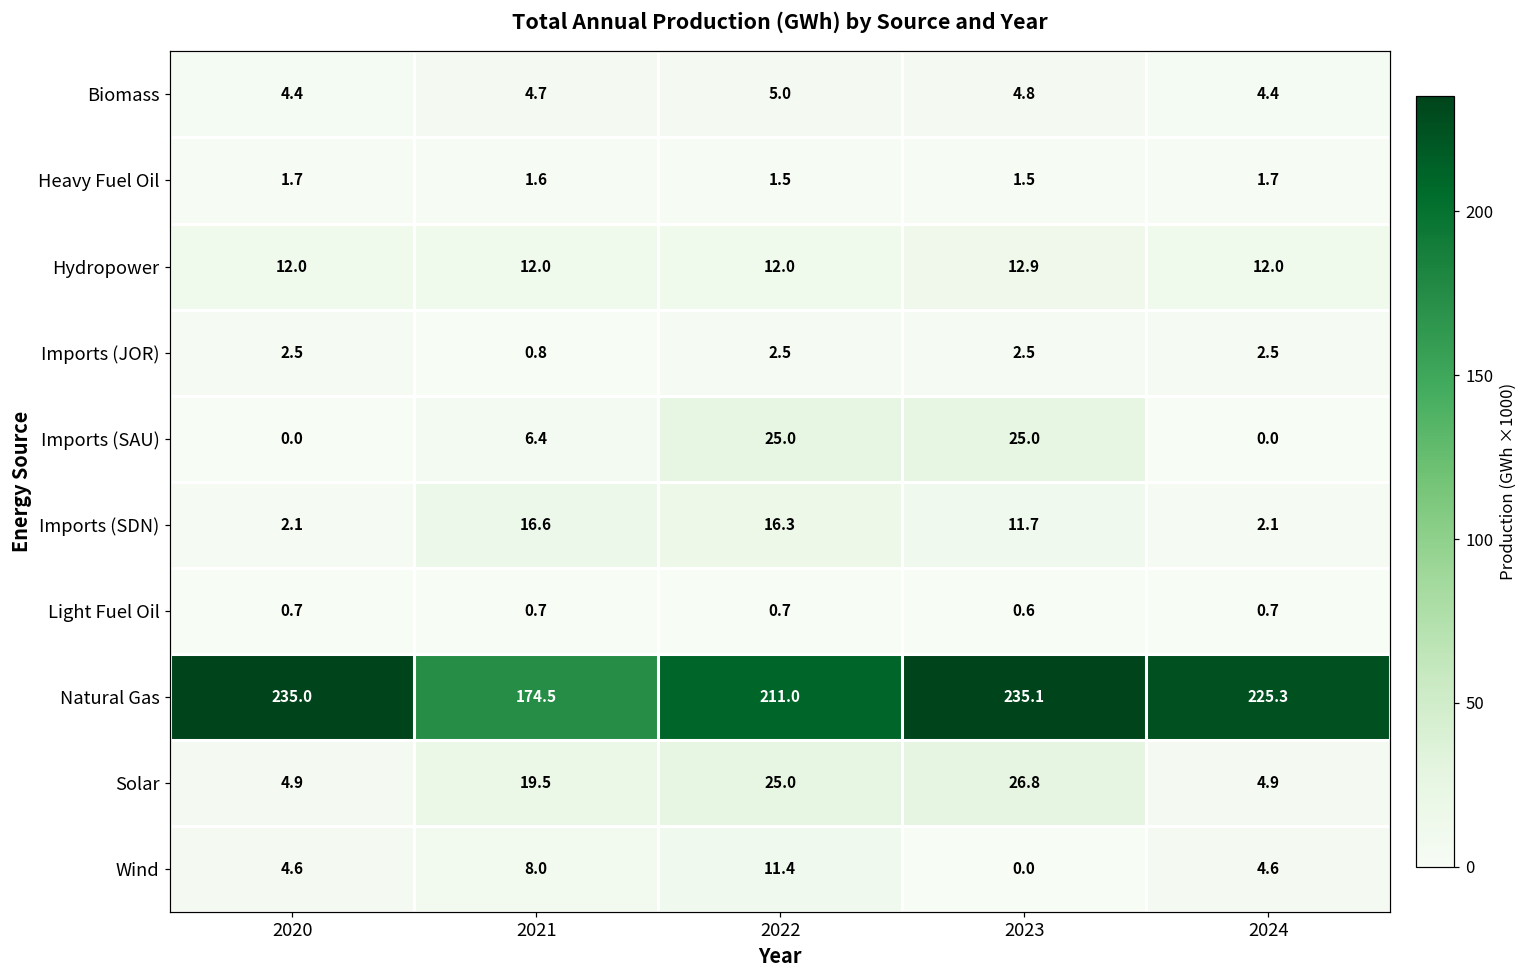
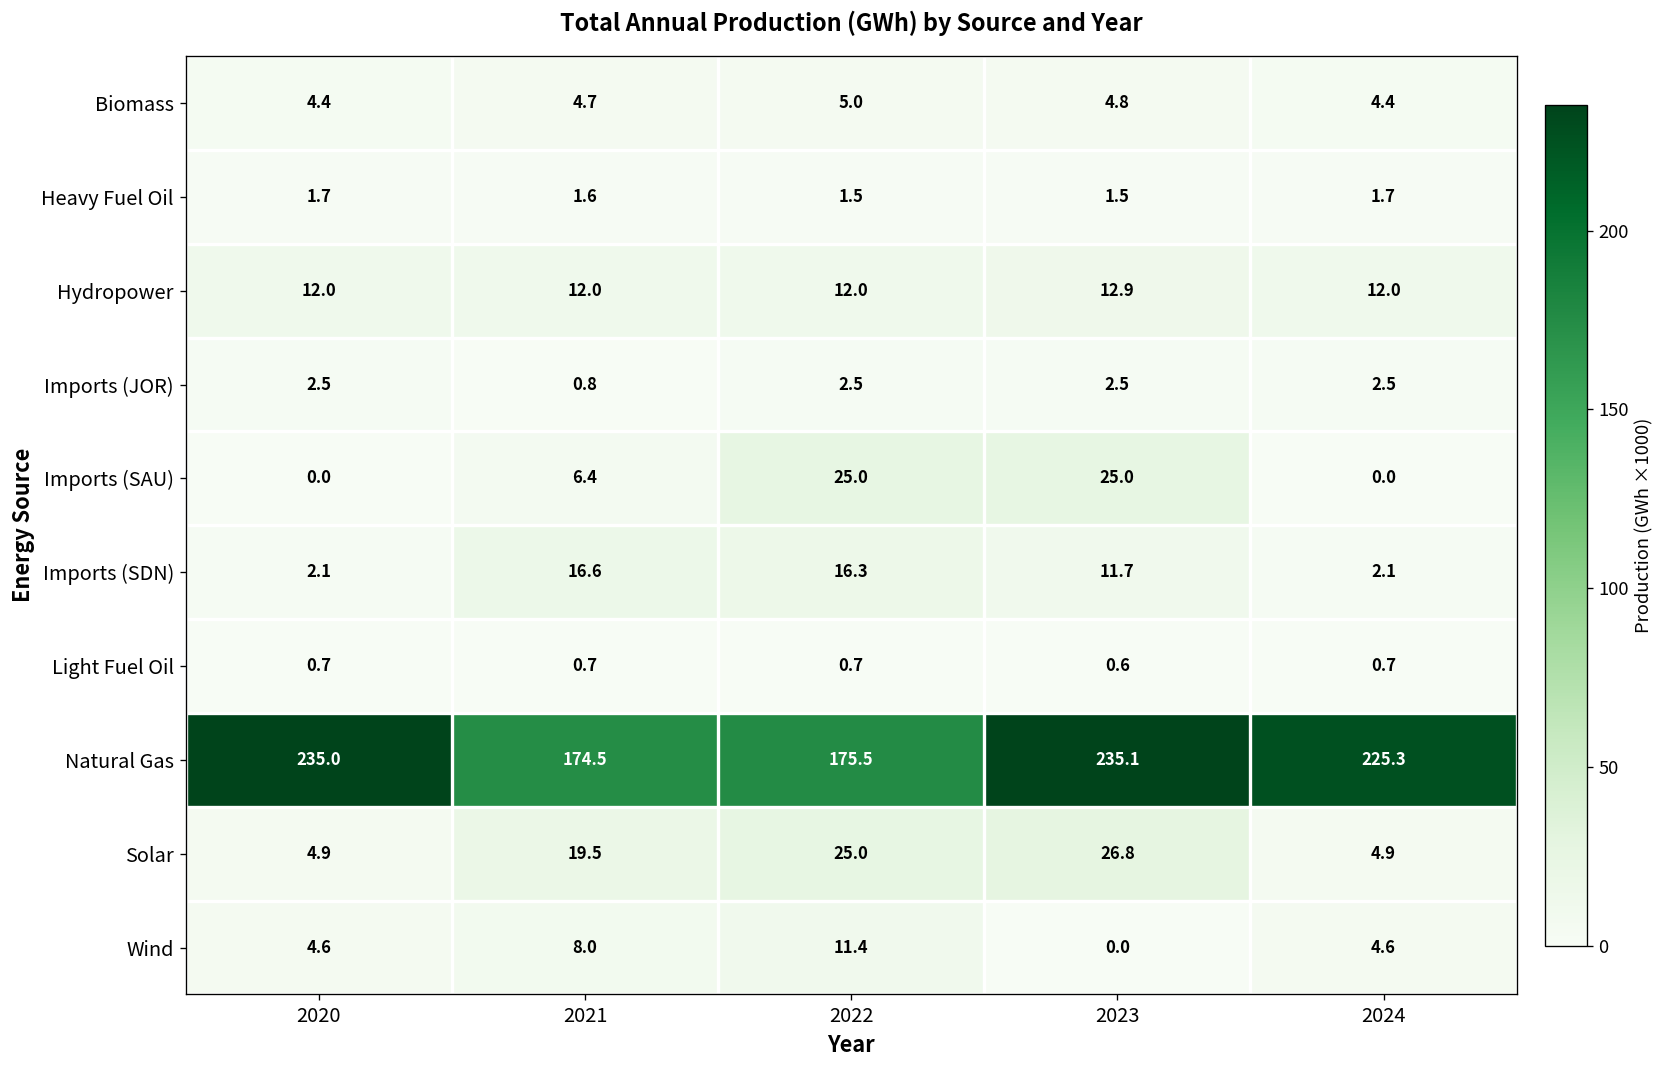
  {
    "Biomass": {
      "2020": 4.4,
      "2021": 4.7,
      "2022": 5.0,
      "2023": 4.8,
      "2024": 4.4
    },
    "Heavy Fuel Oil": {
      "2020": 1.7,
      "2021": 1.6,
      "2022": 1.5,
      "2023": 1.5,
      "2024": 1.7
    },
    "Hydropower": {
      "2020": 12.0,
      "2021": 12.0,
      "2022": 12.0,
      "2023": 12.9,
      "2024": 12.0
    },
    "Imports (JOR)": {
      "2020": 2.5,
      "2021": 0.8,
      "2022": 2.5,
      "2023": 2.5,
      "2024": 2.5
    },
    "Imports (SAU)": {
      "2020": 0.0,
      "2021": 6.4,
      "2022": 25.0,
      "2023": 25.0,
      "2024": 0.0
    },
    "Imports (SDN)": {
      "2020": 2.1,
      "2021": 16.6,
      "2022": 16.3,
      "2023": 11.7,
      "2024": 2.1
    },
    "Light Fuel Oil": {
      "2020": 0.7,
      "2021": 0.7,
      "2022": 0.7,
      "2023": 0.6,
      "2024": 0.7
    },
    "Natural Gas": {
      "2020": 235.0,
      "2021": 174.5,
-     "2022": 211.0,
+     "2022": 175.5,
      "2023": 235.1,
      "2024": 225.3
    },
    "Solar": {
      "2020": 4.9,
      "2021": 19.5,
      "2022": 25.0,
      "2023": 26.8,
      "2024": 4.9
    },
    "Wind": {
      "2020": 4.6,
      "2021": 8.0,
      "2022": 11.4,
      "2023": 0.0,
      "2024": 4.6
    }
  }
